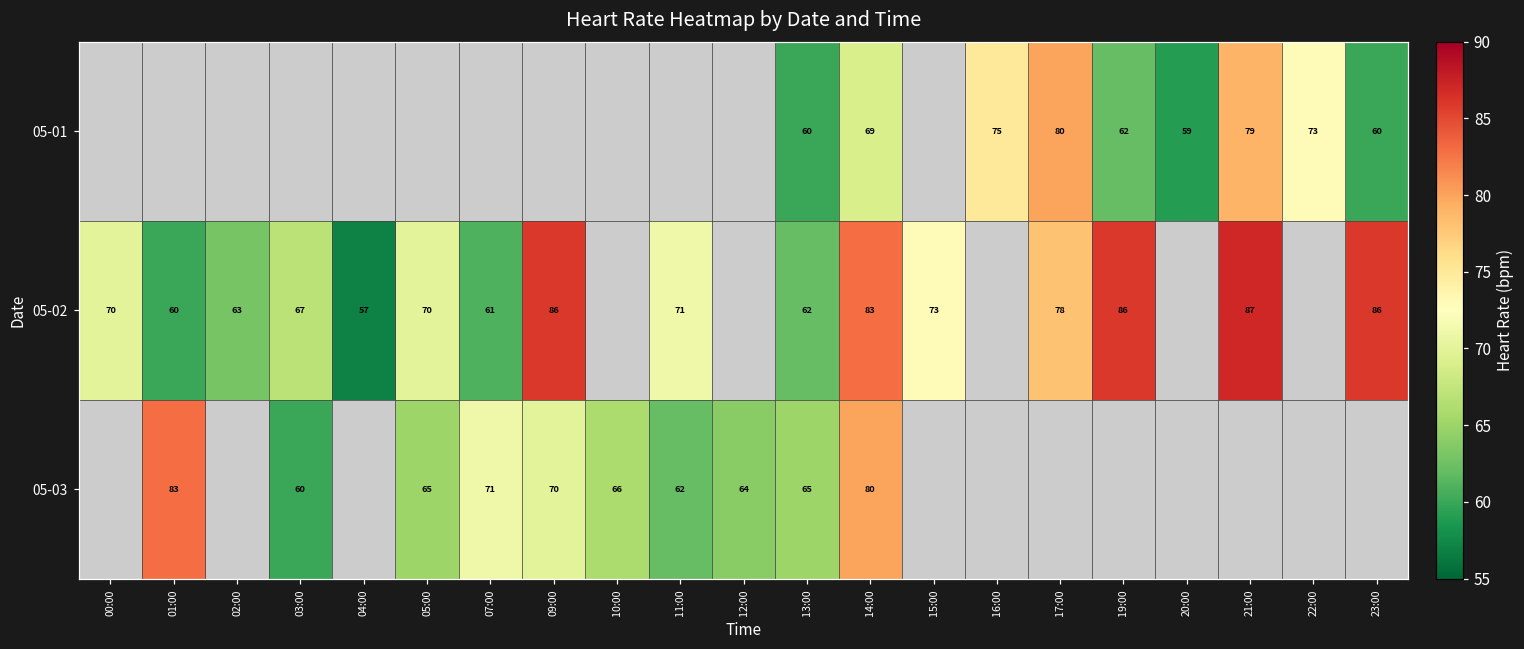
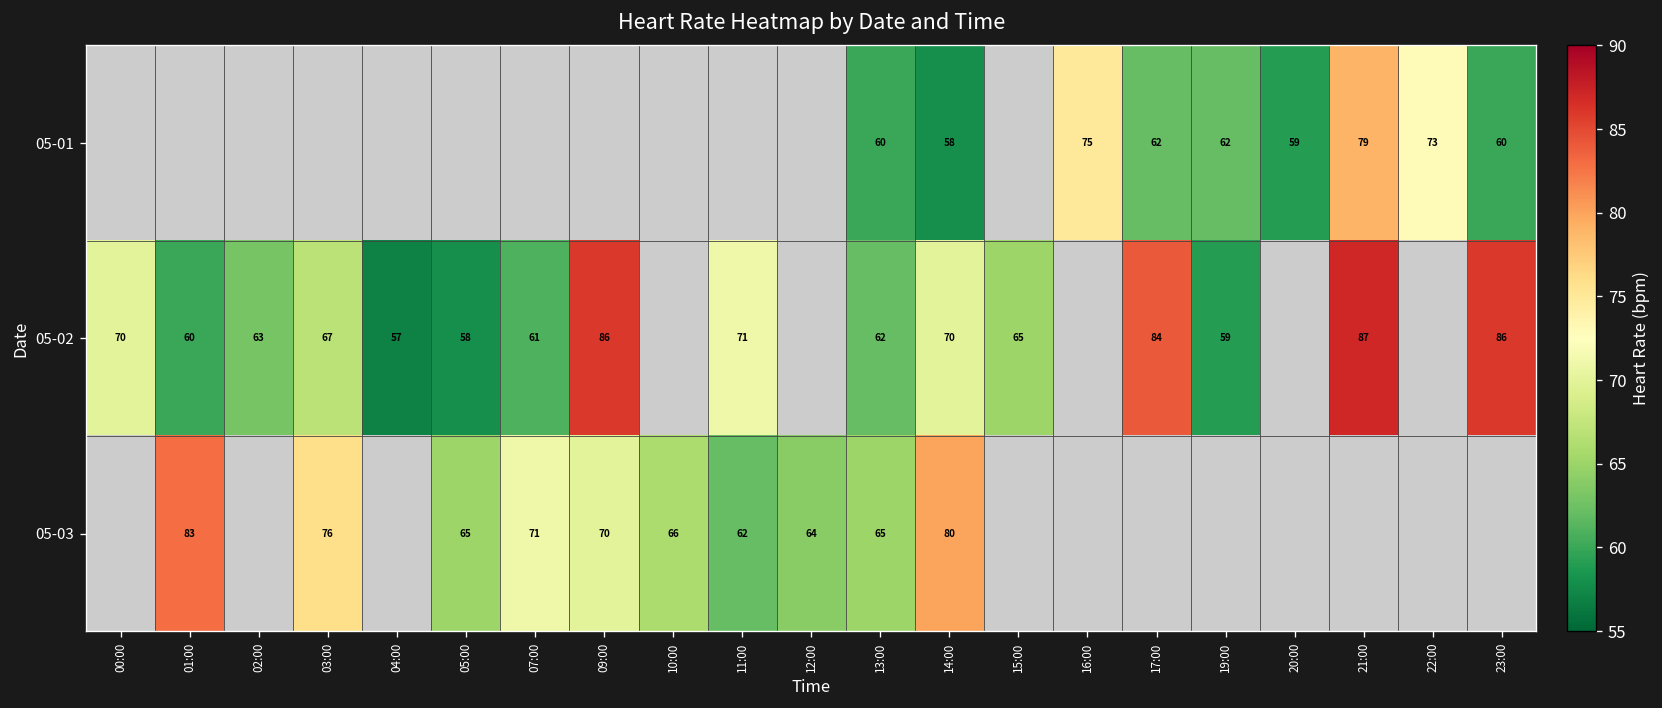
  {
    "05-01": {
      "13:00": 60,
-     "14:00": 69,
+     "14:00": 58,
      "16:00": 75,
-     "17:00": 80,
+     "17:00": 62,
      "19:00": 62,
      "20:00": 59,
      "21:00": 79,
      "22:00": 73,
      "23:00": 60
    },
    "05-02": {
      "00:00": 70,
      "01:00": 60,
      "02:00": 63,
      "03:00": 67,
      "04:00": 57,
-     "05:00": 70,
+     "05:00": 58,
      "07:00": 61,
      "09:00": 86,
      "11:00": 71,
      "13:00": 62,
-     "14:00": 83,
-     "15:00": 73,
-     "17:00": 78,
-     "19:00": 86,
+     "14:00": 70,
+     "15:00": 65,
+     "17:00": 84,
+     "19:00": 59,
      "21:00": 87,
      "23:00": 86
    },
    "05-03": {
      "01:00": 83,
-     "03:00": 60,
+     "03:00": 76,
      "05:00": 65,
      "07:00": 71,
      "09:00": 70,
      "10:00": 66,
      "11:00": 62,
      "12:00": 64,
      "13:00": 65,
      "14:00": 80
    }
  }
